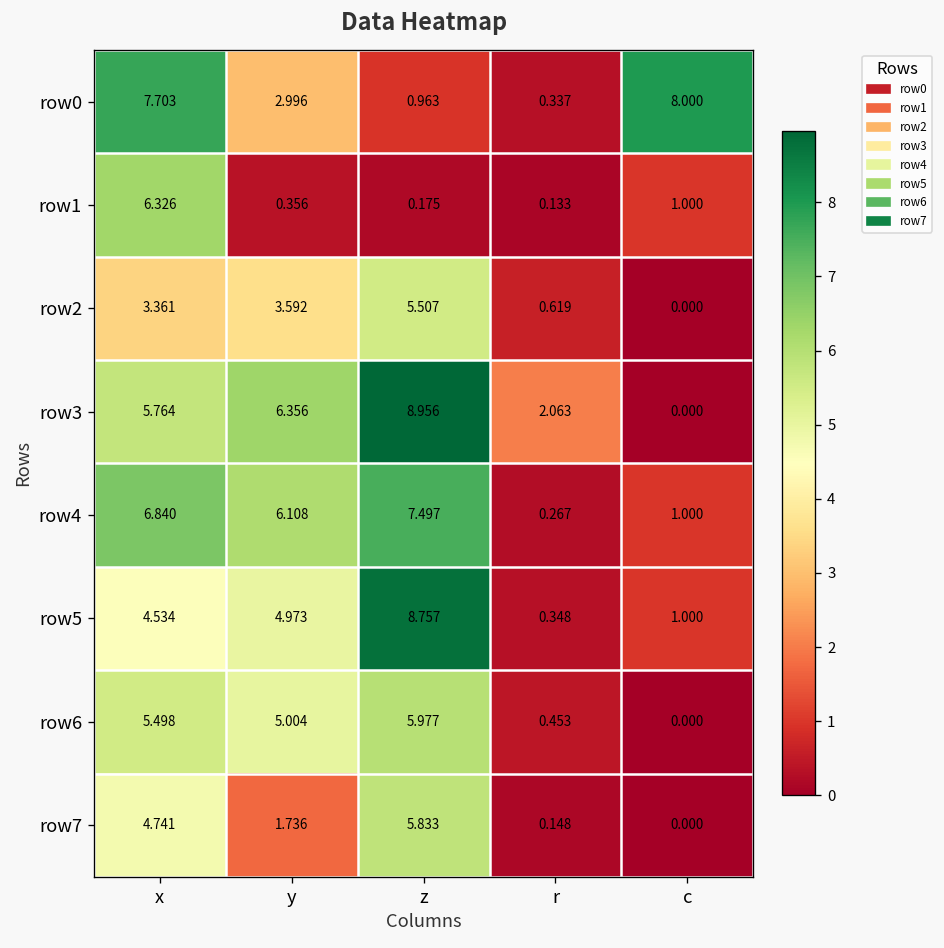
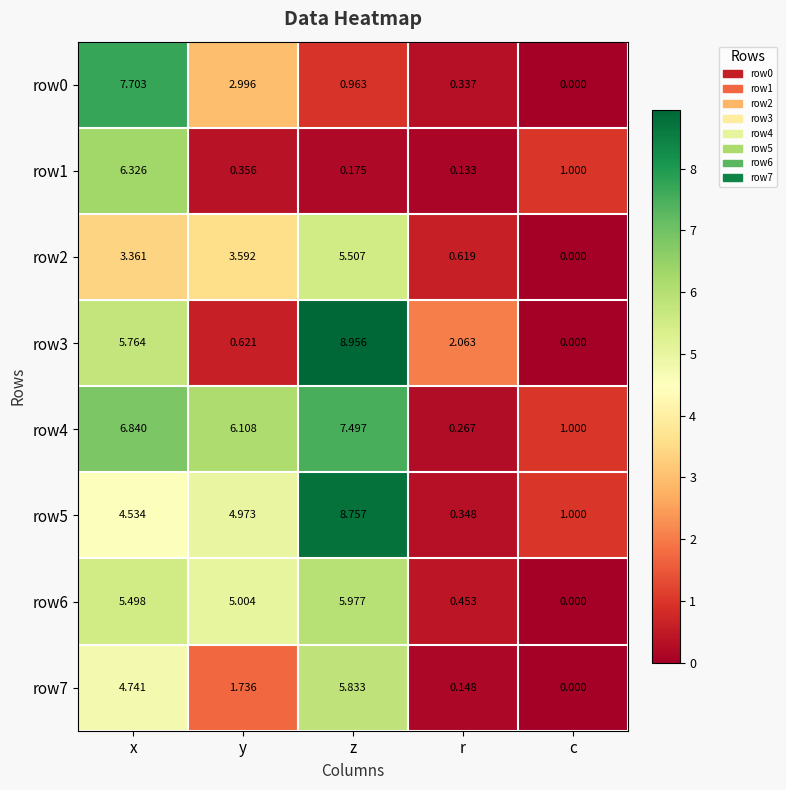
  {
    "row0": {
      "x": 7.703,
      "y": 2.996,
      "z": 0.963,
      "r": 0.337,
-     "c": 8.000
+     "c": 0.000
    },
    "row1": {
      "x": 6.326,
      "y": 0.356,
      "z": 0.175,
      "r": 0.133,
      "c": 1.000
    },
    "row2": {
      "x": 3.361,
      "y": 3.592,
      "z": 5.507,
      "r": 0.619,
      "c": 0.000
    },
    "row3": {
      "x": 5.764,
-     "y": 6.356,
+     "y": 0.621,
      "z": 8.956,
      "r": 2.063,
      "c": 0.000
    },
    "row4": {
      "x": 6.840,
      "y": 6.108,
      "z": 7.497,
      "r": 0.267,
      "c": 1.000
    },
    "row5": {
      "x": 4.534,
      "y": 4.973,
      "z": 8.757,
      "r": 0.348,
      "c": 1.000
    },
    "row6": {
      "x": 5.498,
      "y": 5.004,
      "z": 5.977,
      "r": 0.453,
      "c": 0.000
    },
    "row7": {
      "x": 4.741,
      "y": 1.736,
      "z": 5.833,
      "r": 0.148,
      "c": 0.000
    }
  }
